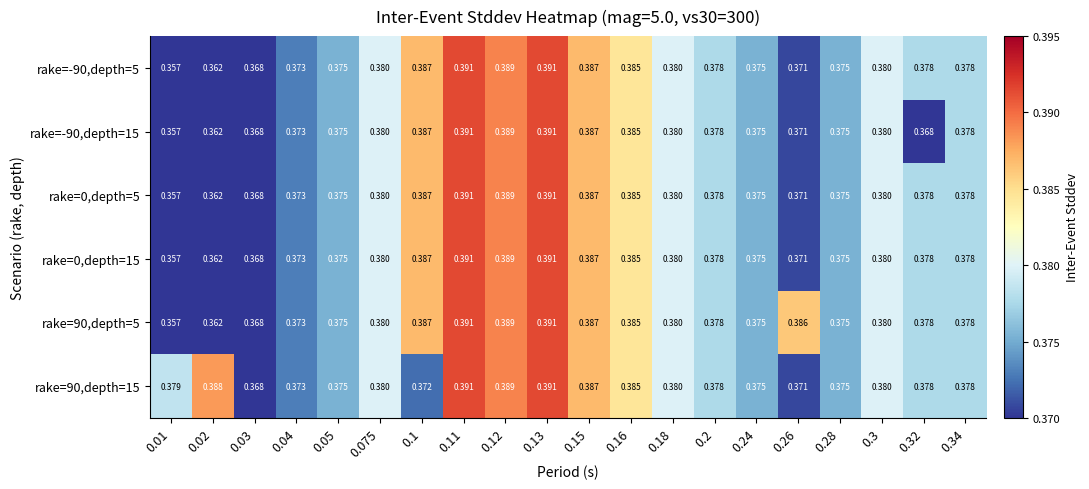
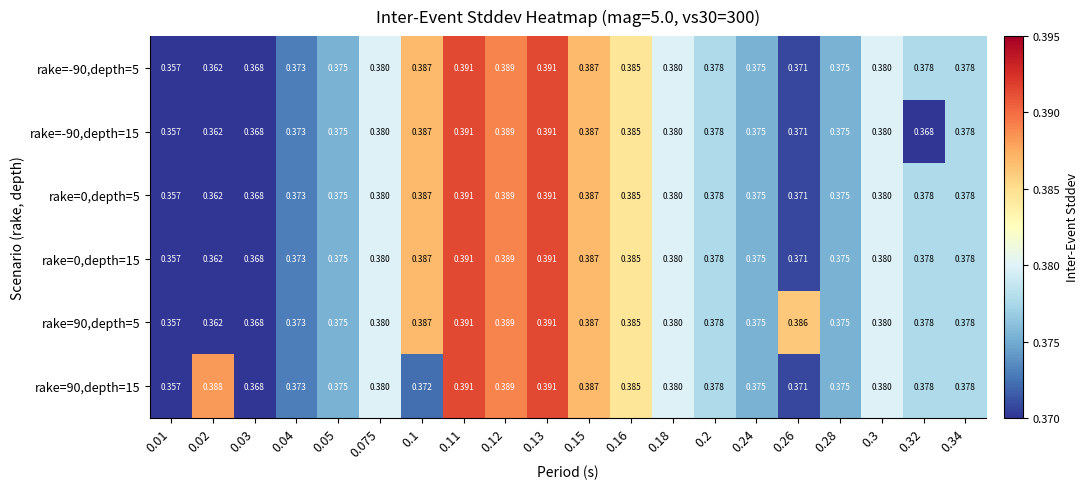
  {
    "rake=-90,depth=5": {
      "0.01": 0.357,
      "0.02": 0.362,
      "0.03": 0.368,
      "0.04": 0.373,
      "0.05": 0.375,
      "0.075": 0.380,
      "0.1": 0.387,
      "0.11": 0.391,
      "0.12": 0.389,
      "0.13": 0.391,
      "0.15": 0.387,
      "0.16": 0.385,
      "0.18": 0.380,
      "0.2": 0.378,
      "0.24": 0.375,
      "0.26": 0.371,
      "0.28": 0.375,
      "0.3": 0.380,
      "0.32": 0.378,
      "0.34": 0.378
    },
    "rake=-90,depth=15": {
      "0.01": 0.357,
      "0.02": 0.362,
      "0.03": 0.368,
      "0.04": 0.373,
      "0.05": 0.375,
      "0.075": 0.380,
      "0.1": 0.387,
      "0.11": 0.391,
      "0.12": 0.389,
      "0.13": 0.391,
      "0.15": 0.387,
      "0.16": 0.385,
      "0.18": 0.380,
      "0.2": 0.378,
      "0.24": 0.375,
      "0.26": 0.371,
      "0.28": 0.375,
      "0.3": 0.380,
      "0.32": 0.368,
      "0.34": 0.378
    },
    "rake=0,depth=5": {
      "0.01": 0.357,
      "0.02": 0.362,
      "0.03": 0.368,
      "0.04": 0.373,
      "0.05": 0.375,
      "0.075": 0.380,
      "0.1": 0.387,
      "0.11": 0.391,
      "0.12": 0.389,
      "0.13": 0.391,
      "0.15": 0.387,
      "0.16": 0.385,
      "0.18": 0.380,
      "0.2": 0.378,
      "0.24": 0.375,
      "0.26": 0.371,
      "0.28": 0.375,
      "0.3": 0.380,
      "0.32": 0.378,
      "0.34": 0.378
    },
    "rake=0,depth=15": {
      "0.01": 0.357,
      "0.02": 0.362,
      "0.03": 0.368,
      "0.04": 0.373,
      "0.05": 0.375,
      "0.075": 0.380,
      "0.1": 0.387,
      "0.11": 0.391,
      "0.12": 0.389,
      "0.13": 0.391,
      "0.15": 0.387,
      "0.16": 0.385,
      "0.18": 0.380,
      "0.2": 0.378,
      "0.24": 0.375,
      "0.26": 0.371,
      "0.28": 0.375,
      "0.3": 0.380,
      "0.32": 0.378,
      "0.34": 0.378
    },
    "rake=90,depth=5": {
      "0.01": 0.357,
      "0.02": 0.362,
      "0.03": 0.368,
      "0.04": 0.373,
      "0.05": 0.375,
      "0.075": 0.380,
      "0.1": 0.387,
      "0.11": 0.391,
      "0.12": 0.389,
      "0.13": 0.391,
      "0.15": 0.387,
      "0.16": 0.385,
      "0.18": 0.380,
      "0.2": 0.378,
      "0.24": 0.375,
      "0.26": 0.386,
      "0.28": 0.375,
      "0.3": 0.380,
      "0.32": 0.378,
      "0.34": 0.378
    },
    "rake=90,depth=15": {
-     "0.01": 0.379,
+     "0.01": 0.357,
      "0.02": 0.388,
      "0.03": 0.368,
      "0.04": 0.373,
      "0.05": 0.375,
      "0.075": 0.380,
      "0.1": 0.372,
      "0.11": 0.391,
      "0.12": 0.389,
      "0.13": 0.391,
      "0.15": 0.387,
      "0.16": 0.385,
      "0.18": 0.380,
      "0.2": 0.378,
      "0.24": 0.375,
      "0.26": 0.371,
      "0.28": 0.375,
      "0.3": 0.380,
      "0.32": 0.378,
      "0.34": 0.378
    }
  }
